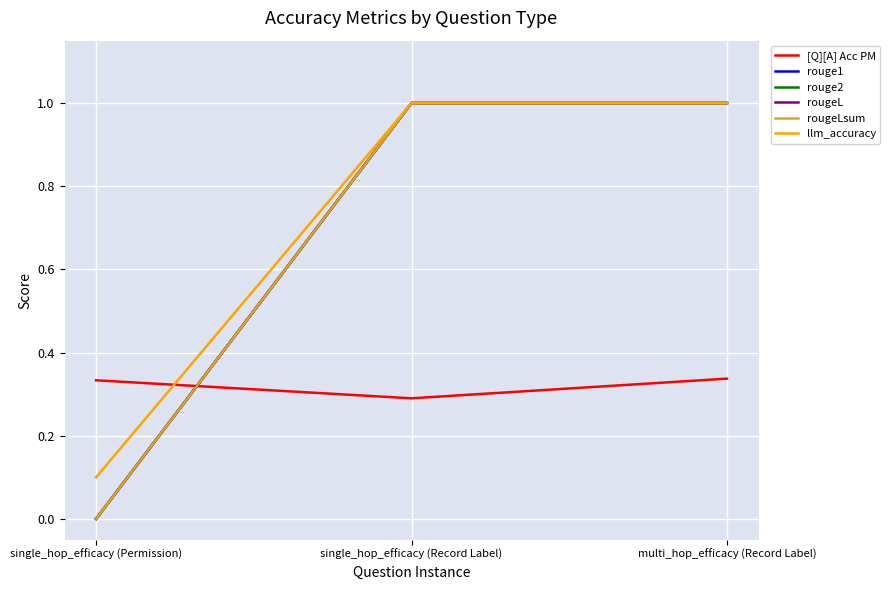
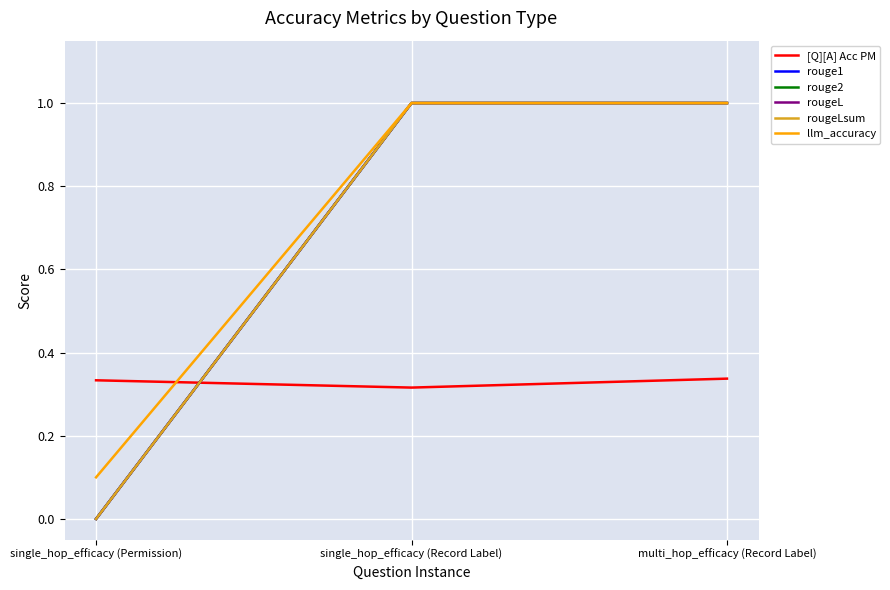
  {
    "[Q][A] Acc PM": {
      "single_hop_efficacy (Permission)": 0.33,
-     "single_hop_efficacy (Record Label)": 0.29,
+     "single_hop_efficacy (Record Label)": 0.32,
      "multi_hop_efficacy (Record Label)": 0.34
    }
  }
